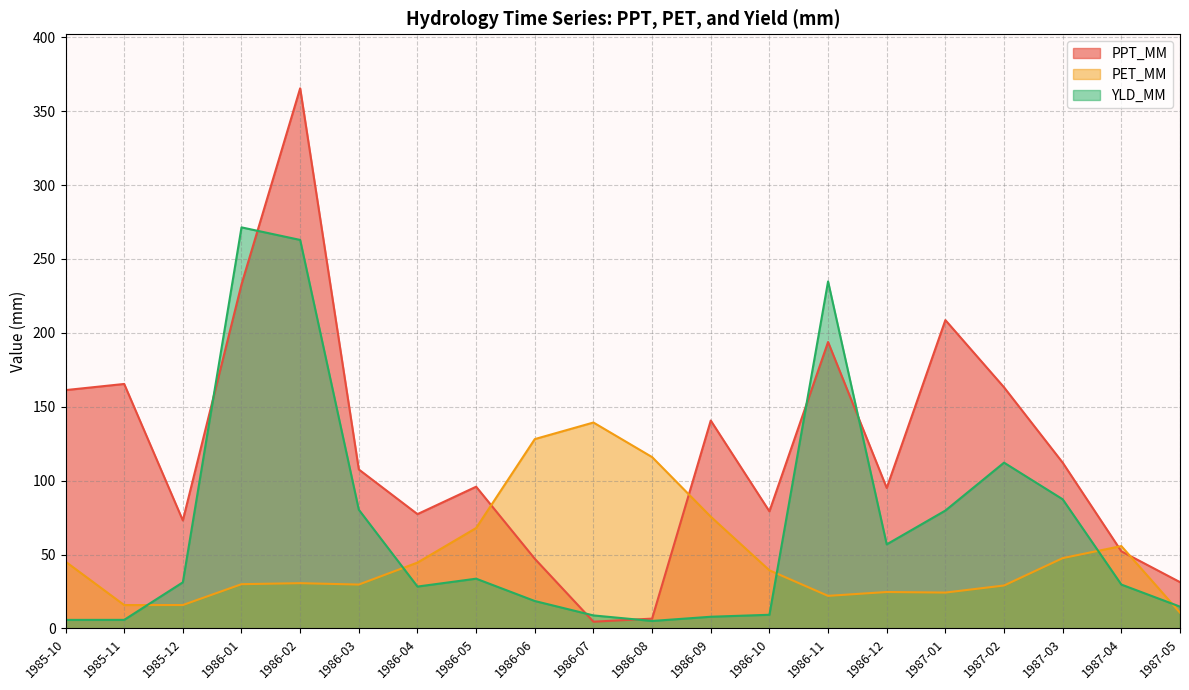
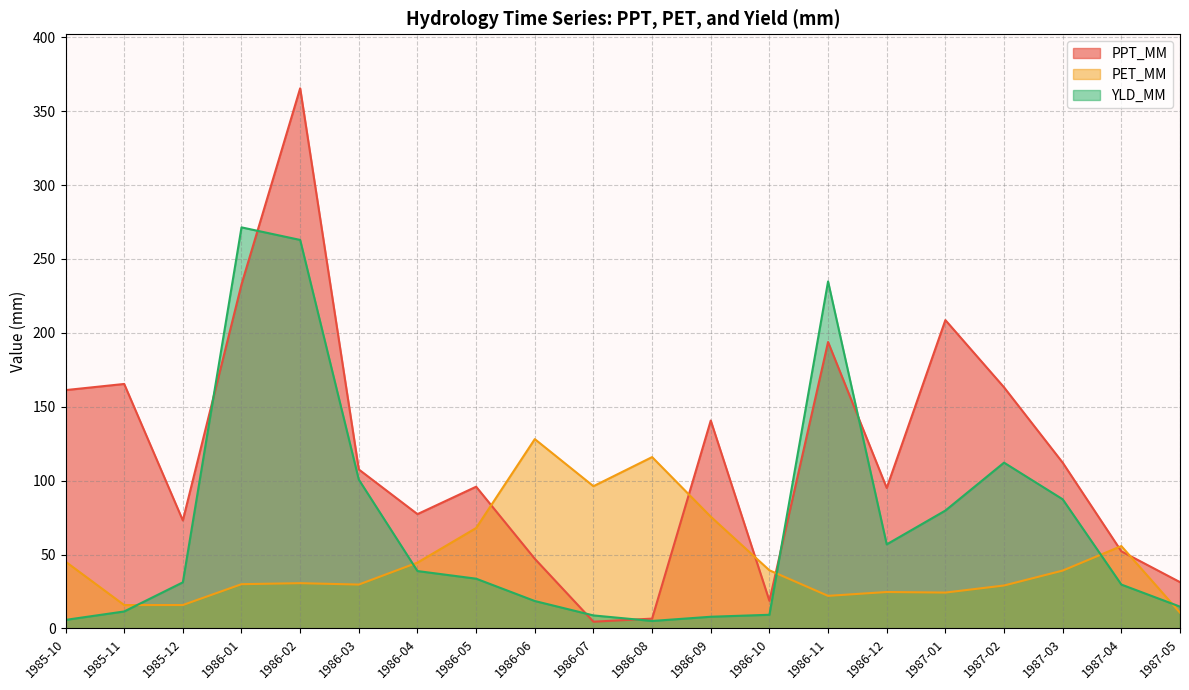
  {
    "PPT_MM": {
      "1985-10": 161,
      "1985-11": 165,
      "1985-12": 73,
      "1986-01": 233,
      "1986-02": 366,
      "1986-03": 108,
      "1986-04": 77,
      "1986-05": 96,
      "1986-06": 47,
      "1986-07": 5,
      "1986-09": 141,
-     "1986-10": 79,
+     "1986-10": 19,
      "1986-11": 194,
      "1986-12": 95,
      "1987-01": 209,
      "1987-02": 163,
      "1987-03": 112,
      "1987-04": 52,
      "1987-05": 31
    },
    "PET_MM": {
      "1985-10": 45,
      "1985-11": 16,
      "1985-12": 16,
      "1986-01": 30,
      "1986-02": 31,
      "1986-03": 30,
      "1986-04": 45,
      "1986-05": 68,
      "1986-06": 128,
-     "1986-07": 139,
+     "1986-07": 96,
      "1986-08": 116,
      "1986-09": 76,
      "1986-10": 39,
      "1986-11": 22,
      "1986-12": 25,
      "1987-01": 24,
      "1987-02": 29,
-     "1987-03": 48,
+     "1987-03": 39,
      "1987-04": 56,
      "1987-05": 11
    },
    "YLD_MM": {
      "1985-10": 6,
-     "1985-11": 6,
+     "1985-11": 11,
      "1985-12": 31,
      "1986-01": 271,
      "1986-02": 263,
-     "1986-03": 80,
-     "1986-04": 28,
+     "1986-03": 101,
+     "1986-04": 39,
      "1986-05": 34,
      "1986-06": 19,
      "1986-07": 9,
      "1986-09": 8,
      "1986-10": 9,
      "1986-11": 235,
      "1986-12": 57,
      "1987-01": 80,
      "1987-02": 112,
      "1987-03": 87,
      "1987-04": 30,
      "1987-05": 15
    }
  }
